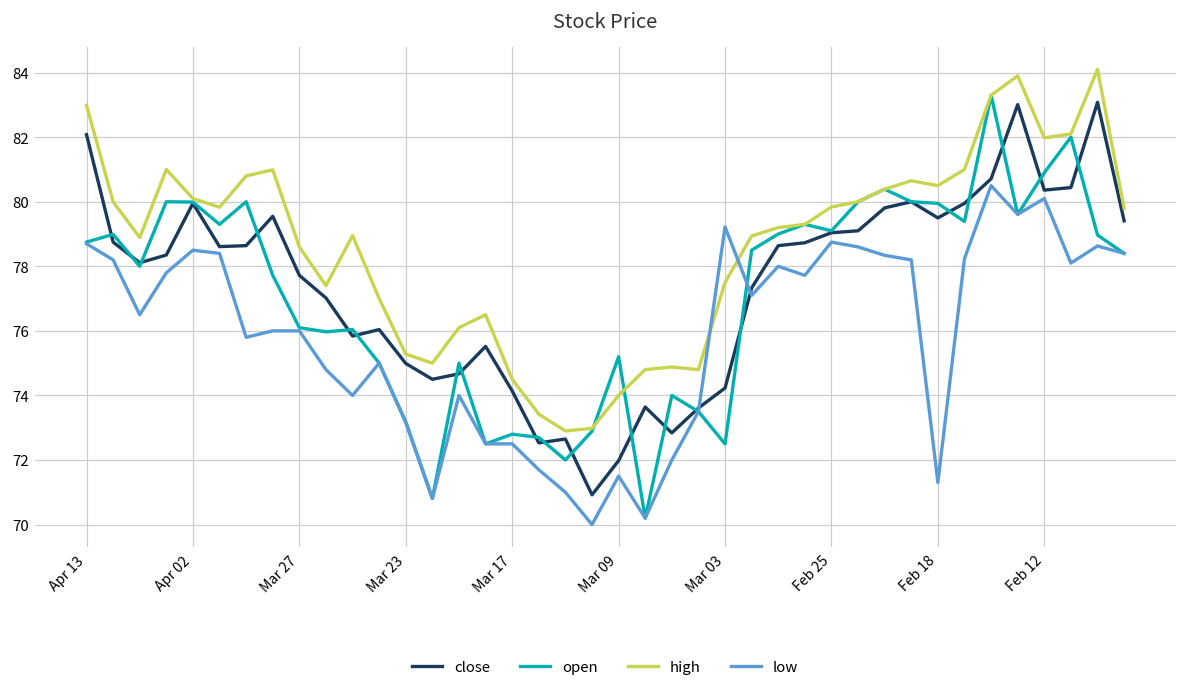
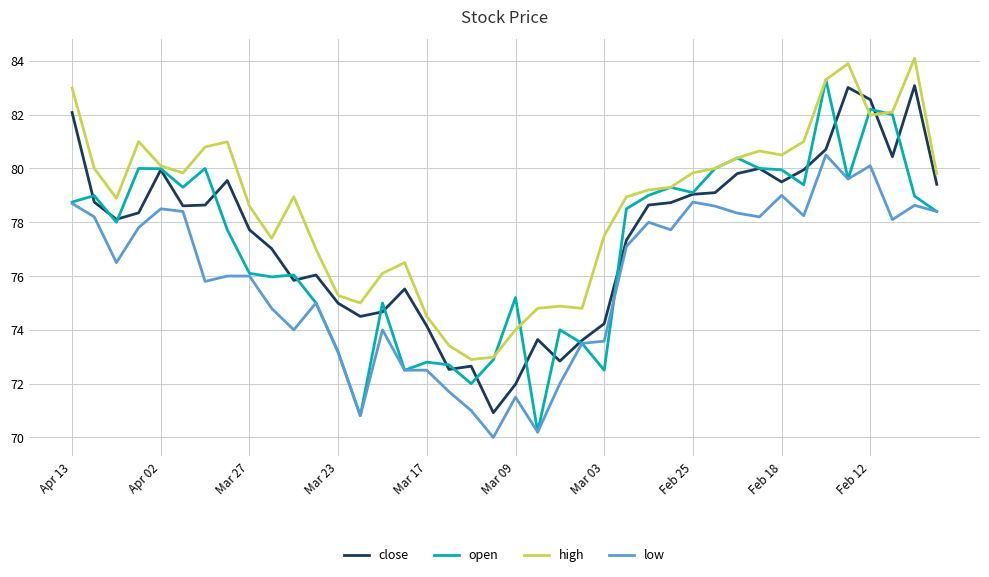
  {
    "close": {
      "Apr 13": 82.1,
      "Mar 27": 77.7,
      "Mar 23": 75.0,
      "Mar 17": 74.1,
      "Mar 09": 72.0,
      "Mar 03": 74.2,
      "Feb 18": 79.5,
-     "Feb 12": 80.4
+     "Feb 12": 82.6
    },
    "open": {
      "Mar 27": 76.1,
      "Mar 17": 72.8,
      "Mar 09": 75.2,
      "Mar 03": 72.5,
      "Feb 18": 80.0,
-     "Feb 12": 80.9
+     "Feb 12": 82.2
    },
    "high": {
      "Apr 13": 83.0,
      "Apr 02": 80.1,
      "Mar 27": 78.6,
      "Mar 23": 75.3,
      "Mar 17": 74.5,
      "Mar 09": 74.0,
      "Mar 03": 77.5,
      "Feb 25": 79.8,
      "Feb 18": 80.5,
      "Feb 12": 82.0
    },
    "low": {
      "Apr 02": 78.5,
      "Mar 27": 76.0,
      "Mar 17": 72.5,
      "Mar 09": 71.5,
-     "Mar 03": 79.2,
+     "Mar 03": 73.6,
      "Feb 25": 78.8,
-     "Feb 18": 71.3,
+     "Feb 18": 79.0,
      "Feb 12": 80.1
    }
  }
